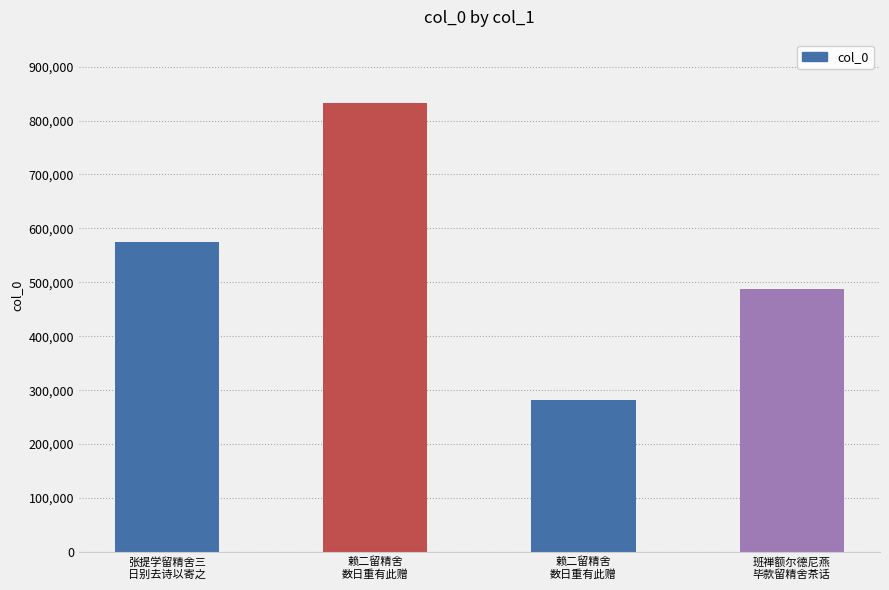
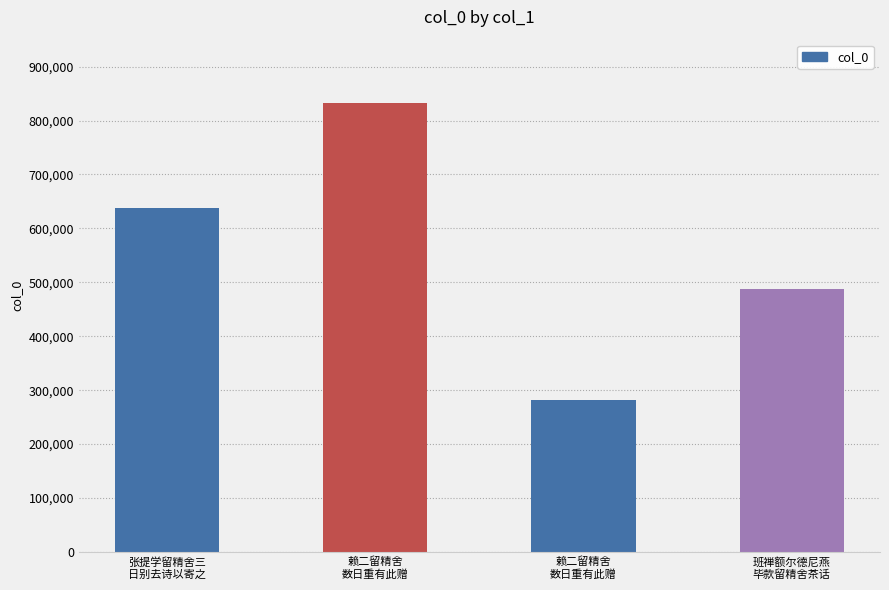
  {
-   "张提学留精舍三 日别去诗以寄之": "570,000",
+   "张提学留精舍三 日别去诗以寄之": "640,000",
    "班禅额尔德尼燕 毕款留精舍茶话": "490,000"
  }
